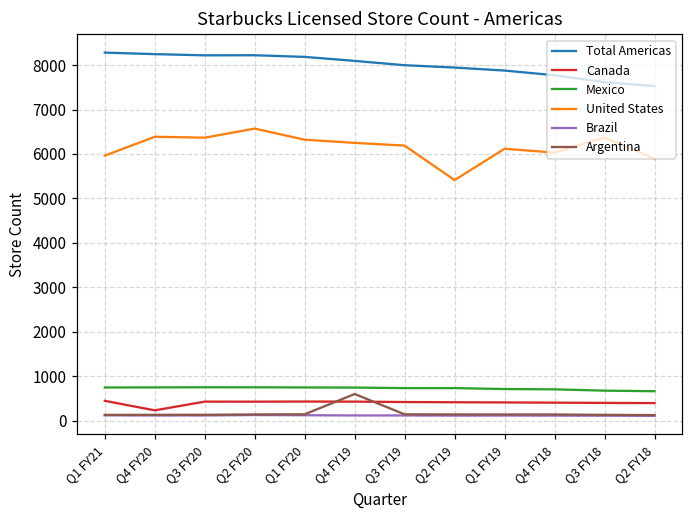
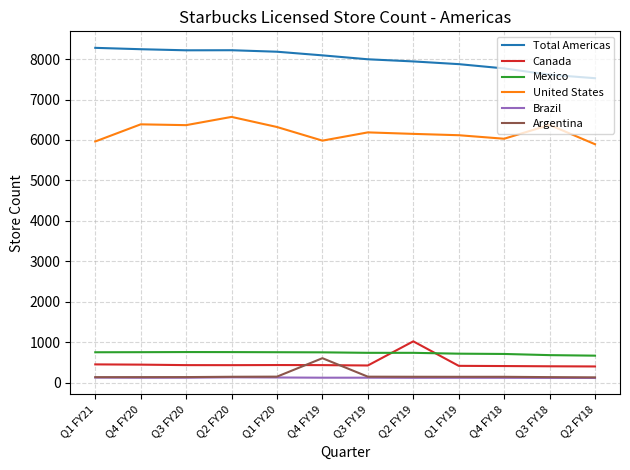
  {
    "Total Americas": {
      "Q1 FY21": 8300,
      "Q4 FY20": 8200,
      "Q3 FY20": 8200,
      "Q2 FY20": 8200,
      "Q1 FY20": 8200,
      "Q4 FY19": 8100,
      "Q3 FY19": 8000,
      "Q2 FY19": 7900,
      "Q1 FY19": 7900
    },
    "Canada": {
      "Q1 FY21": 500,
-     "Q4 FY20": 200,
+     "Q4 FY20": 400,
      "Q3 FY20": 400,
      "Q2 FY20": 400,
      "Q1 FY20": 400,
      "Q4 FY19": 400,
      "Q3 FY19": 400,
-     "Q2 FY19": 400,
+     "Q2 FY19": 1000,
      "Q1 FY19": 400,
      "Q4 FY18": 400,
      "Q3 FY18": 400,
      "Q2 FY18": 400
    },
    "Mexico": {
      "Q1 FY21": 800,
      "Q4 FY20": 800,
      "Q3 FY20": 800,
      "Q2 FY20": 800,
      "Q1 FY20": 800,
      "Q4 FY19": 700,
      "Q3 FY19": 700,
      "Q2 FY19": 700,
      "Q1 FY19": 700,
      "Q4 FY18": 700,
      "Q3 FY18": 700,
      "Q2 FY18": 700
    },
    "United States": {
      "Q1 FY21": 6000,
      "Q4 FY20": 6400,
      "Q3 FY20": 6400,
      "Q2 FY20": 6600,
      "Q1 FY20": 6300,
-     "Q4 FY19": 6300,
+     "Q4 FY19": 6000,
      "Q3 FY19": 6200,
-     "Q2 FY19": 5400,
+     "Q2 FY19": 6200,
      "Q1 FY19": 6100,
      "Q4 FY18": 6000,
      "Q2 FY18": 5900
    },
    "Brazil": {
      "Q4 FY19": 100
    },
    "Argentina": {
      "Q4 FY19": 600
    }
  }
